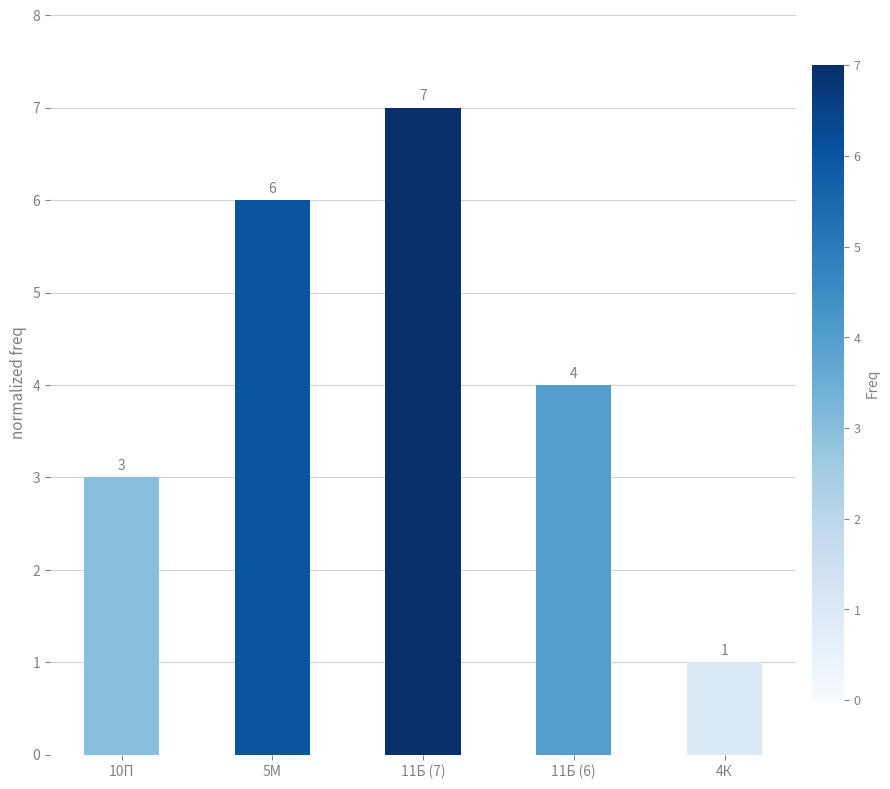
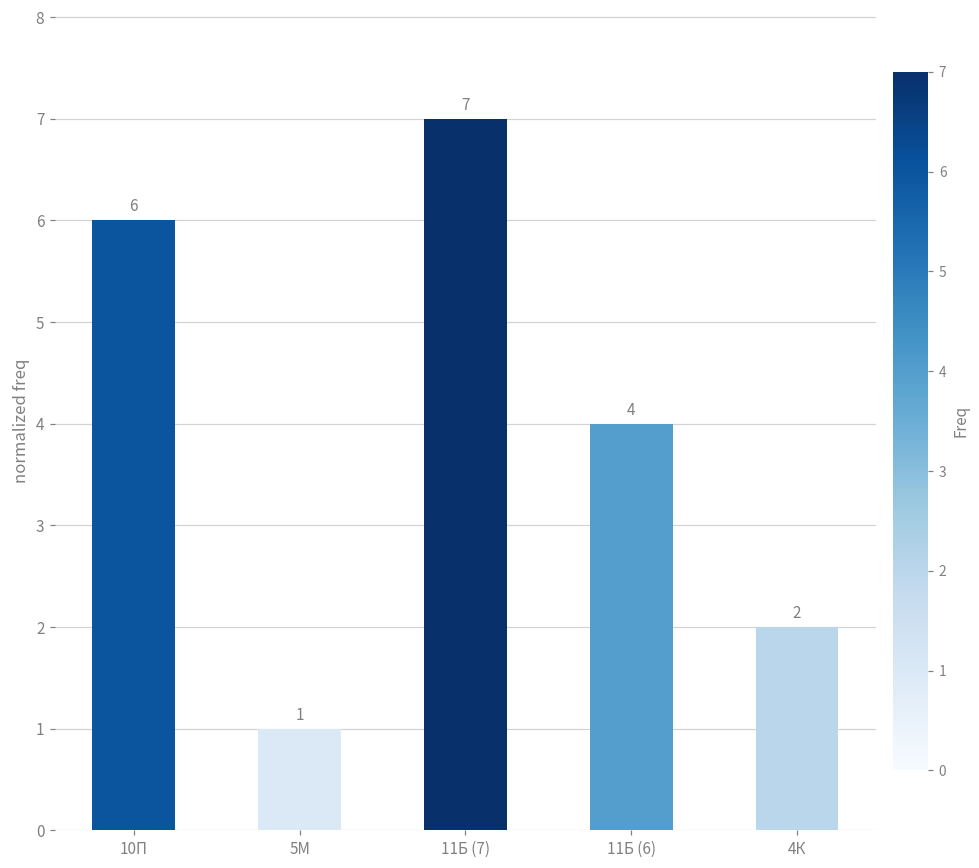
  {
-   "10П": 3,
-   "5М": 6,
+   "10П": 6,
+   "5М": 1,
    "11Б (7)": 7,
    "11Б (6)": 4,
-   "4К": 1
+   "4К": 2
  }
